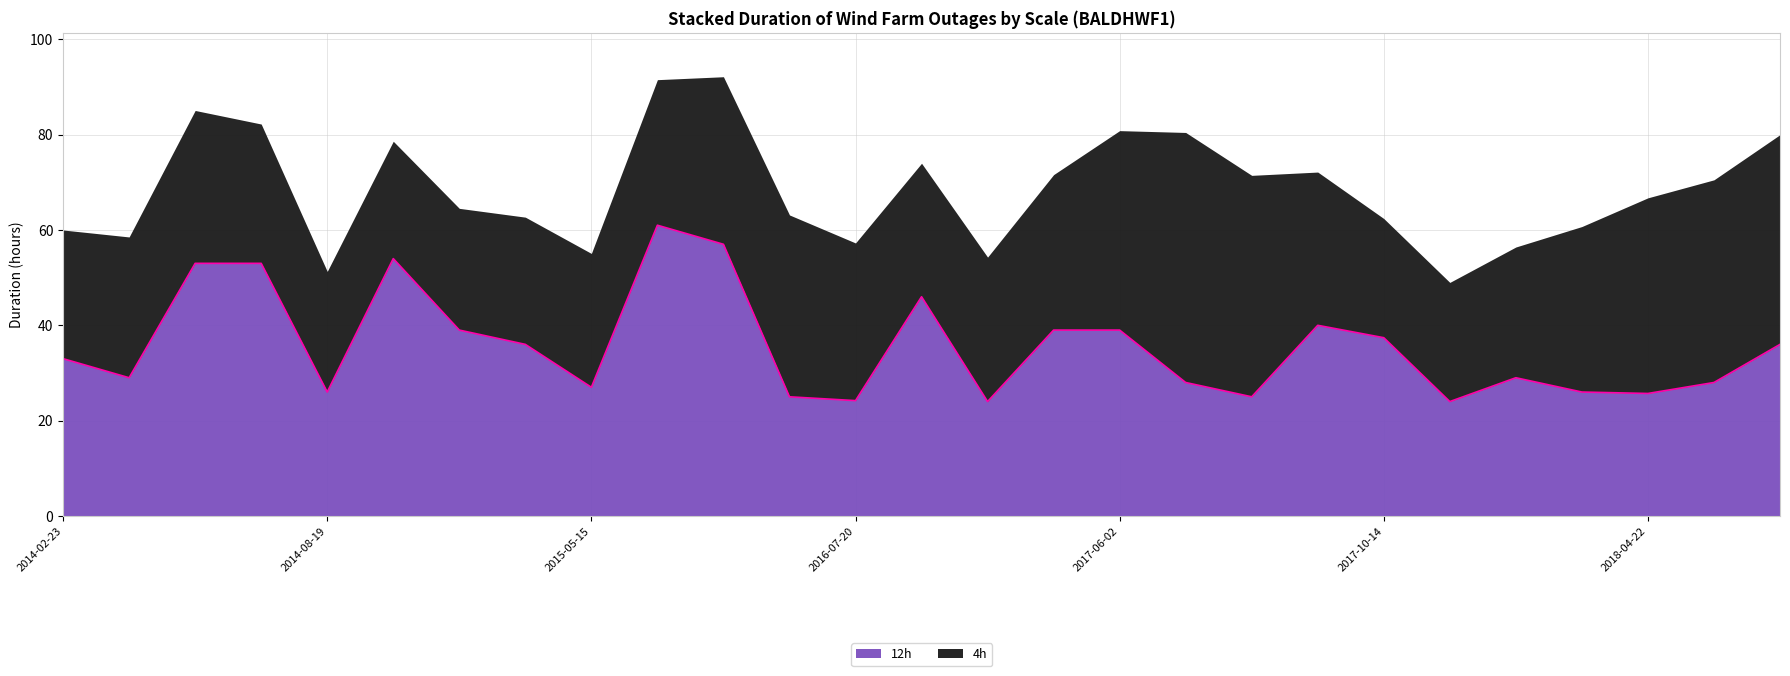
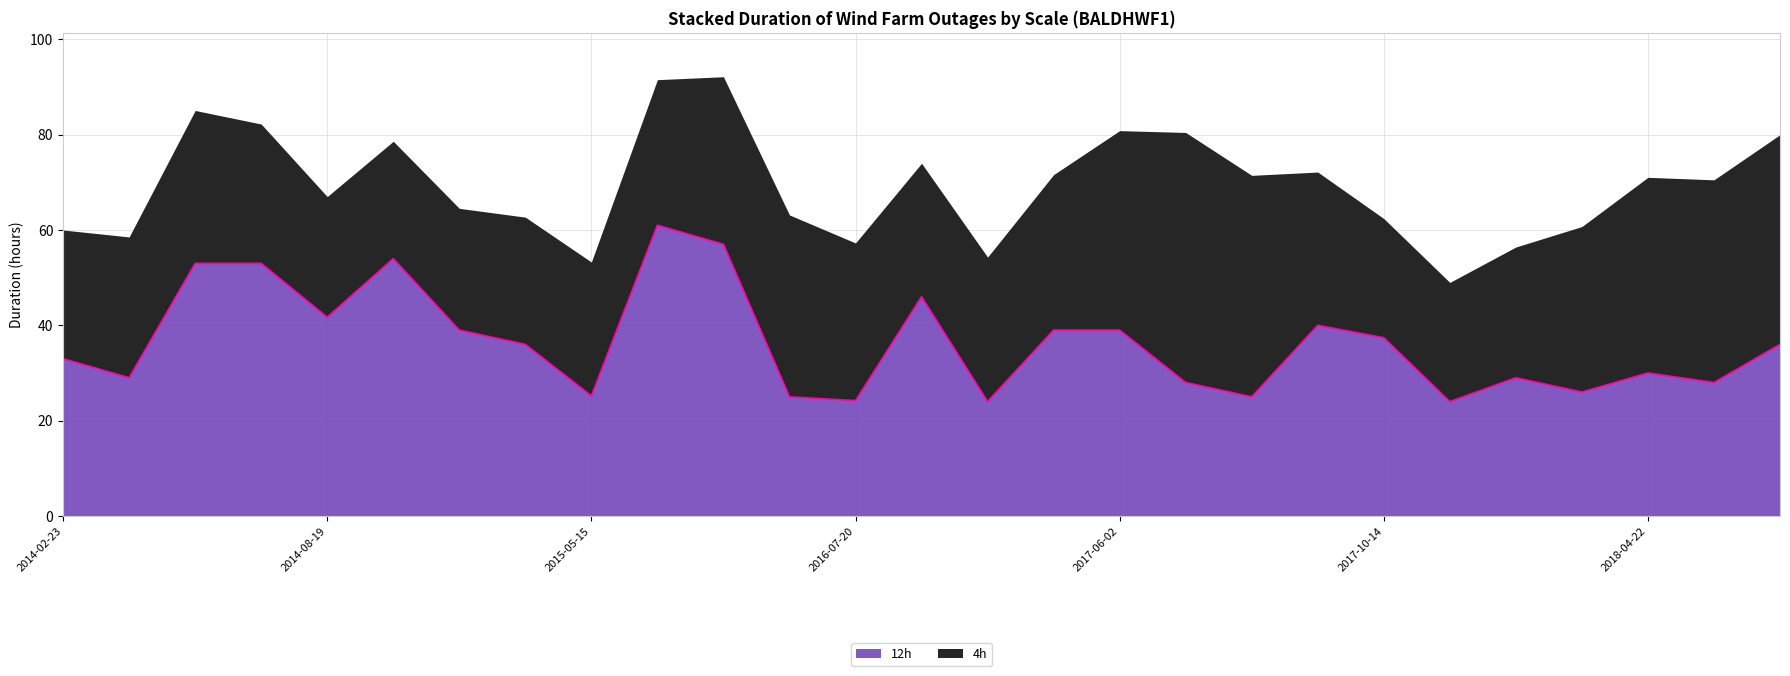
  {
    "12h": {
      "2014-02-23": 33,
-     "2014-08-19": 26,
-     "2015-05-15": 27,
+     "2014-08-19": 42,
+     "2015-05-15": 25,
      "2016-07-20": 24,
      "2017-06-02": 39,
      "2017-10-14": 37,
-     "2018-04-22": 26
+     "2018-04-22": 30
    },
    "4h": {
      "2014-02-23": 27,
      "2014-08-19": 25,
      "2015-05-15": 28,
      "2016-07-20": 33,
      "2017-06-02": 42,
      "2017-10-14": 25,
      "2018-04-22": 41
    }
  }
